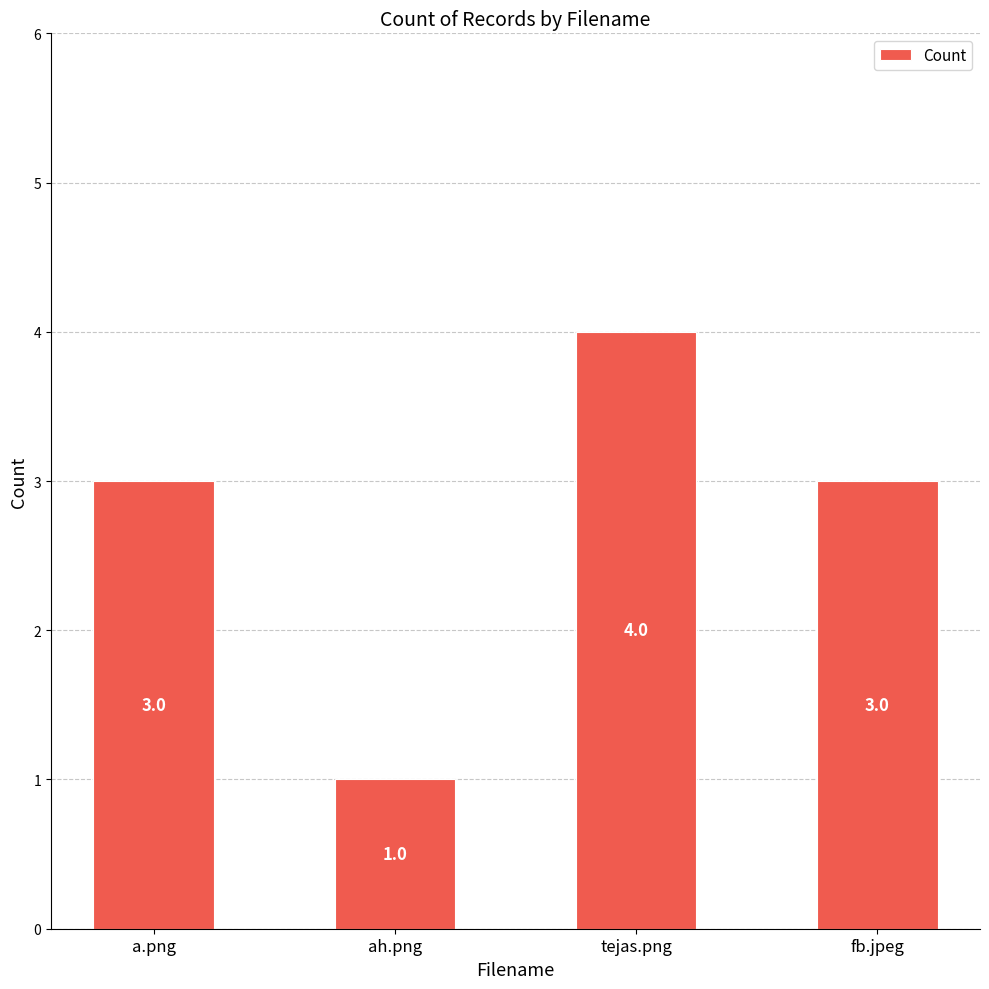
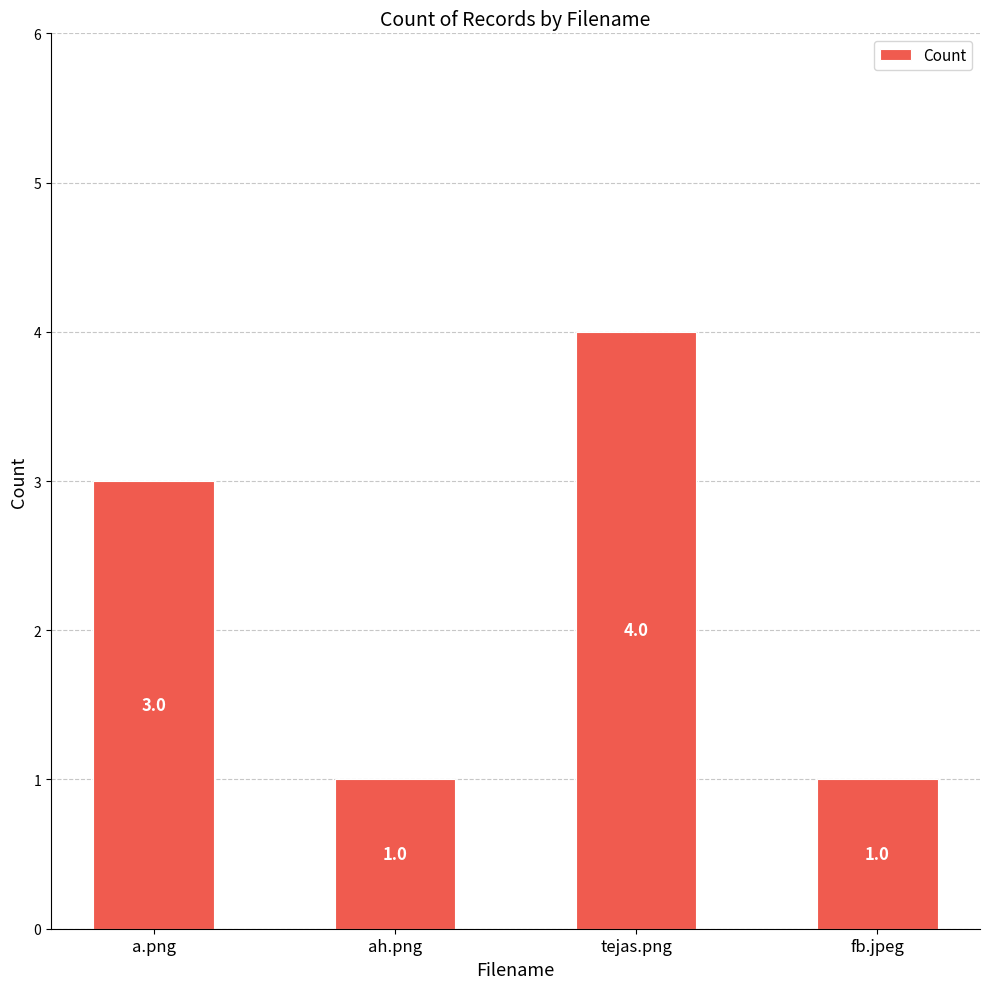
  {
    "a.png": 3.0,
    "ah.png": 1.0,
    "tejas.png": 4.0,
-   "fb.jpeg": 3.0
+   "fb.jpeg": 1.0
  }
